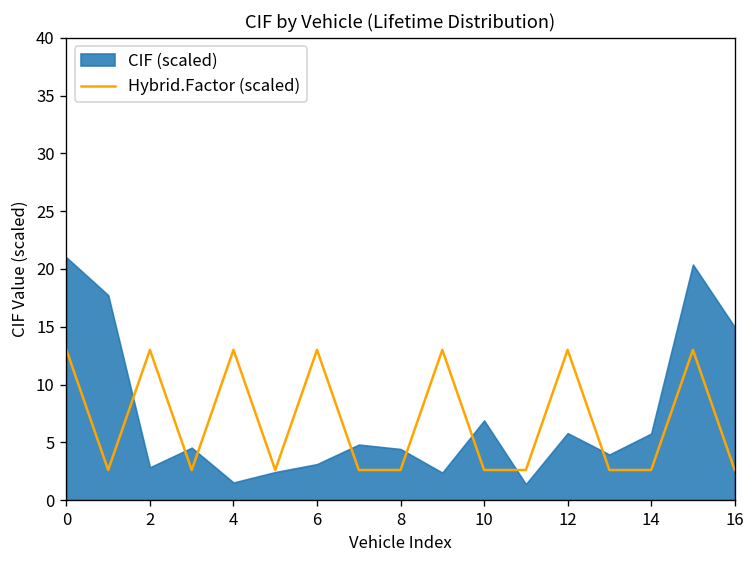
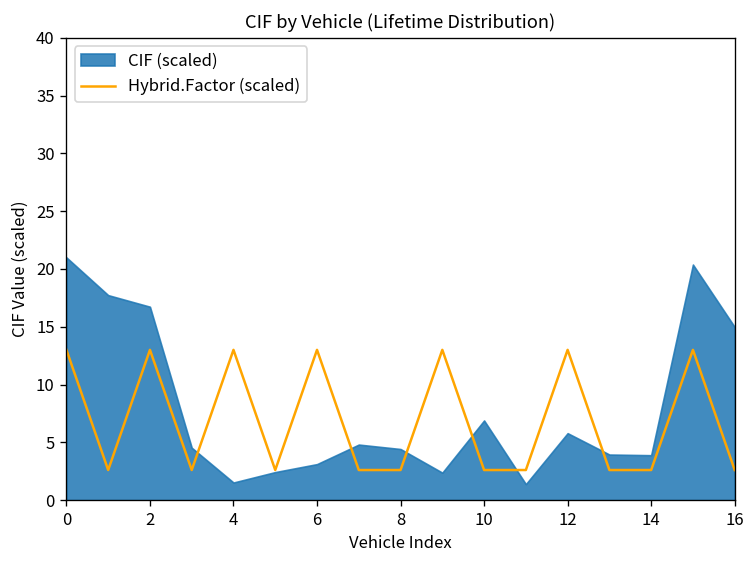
  {
    "Hybrid.Factor (scaled)": {
      "0": 13,
      "2": 13,
      "4": 13,
      "6": 13,
      "8": 3,
      "10": 3,
      "12": 13,
      "14": 3
    },
    "CIF (scaled)": {
      "0": 21,
-     "2": 3,
+     "2": 17,
      "4": 2,
      "6": 3,
      "8": 4,
      "10": 7,
      "12": 6,
-     "14": 6
+     "14": 4
    }
  }
